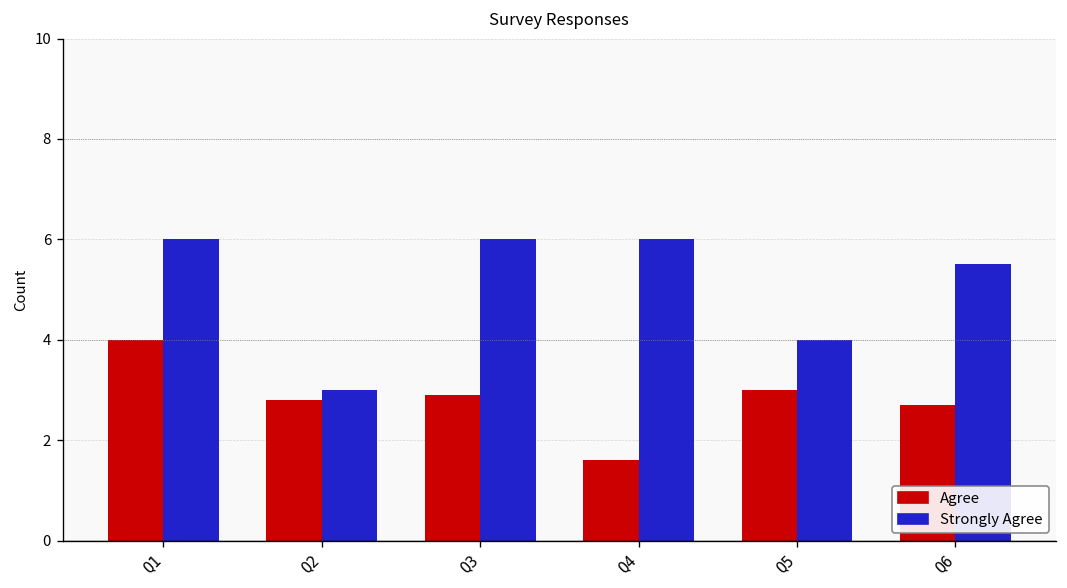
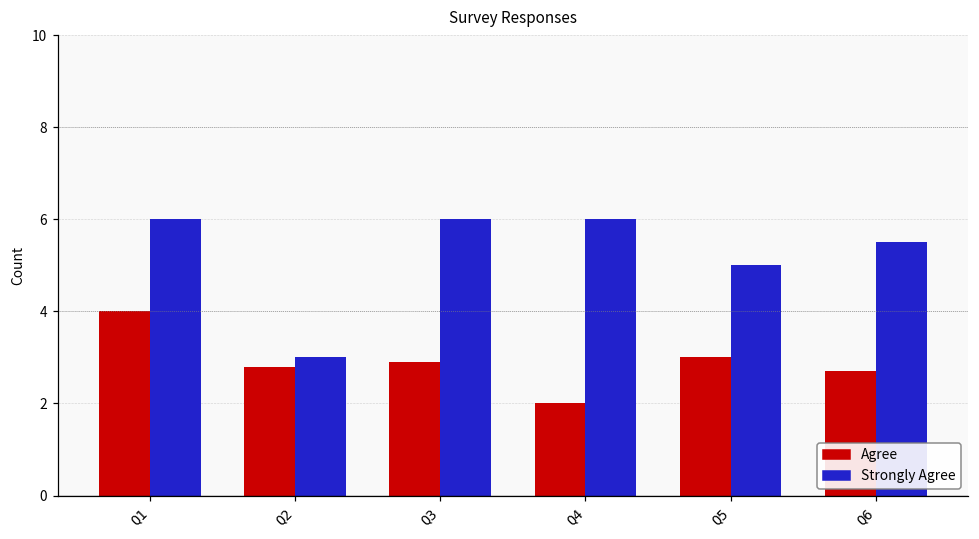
  {
    "Agree": {
      "Q1": 4.0,
      "Q2": 2.8,
      "Q3": 2.9,
-     "Q4": 1.6,
+     "Q4": 2.0,
      "Q5": 3.0,
      "Q6": 2.7
    },
    "Strongly Agree": {
      "Q1": 6,
      "Q2": 3,
      "Q3": 6,
      "Q4": 6,
-     "Q5": 4,
+     "Q5": 5,
      "Q6": 5.5
    }
  }
